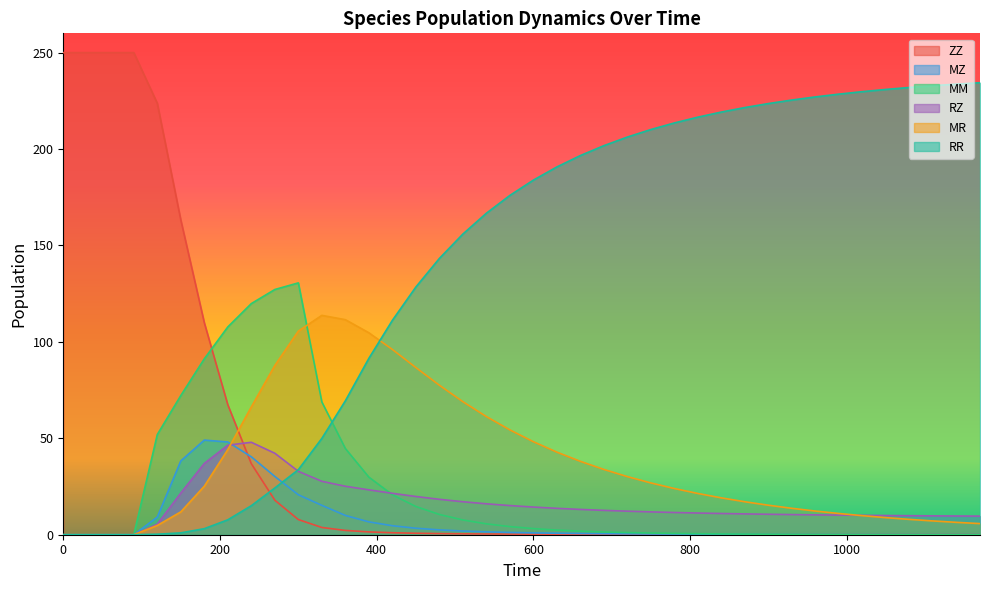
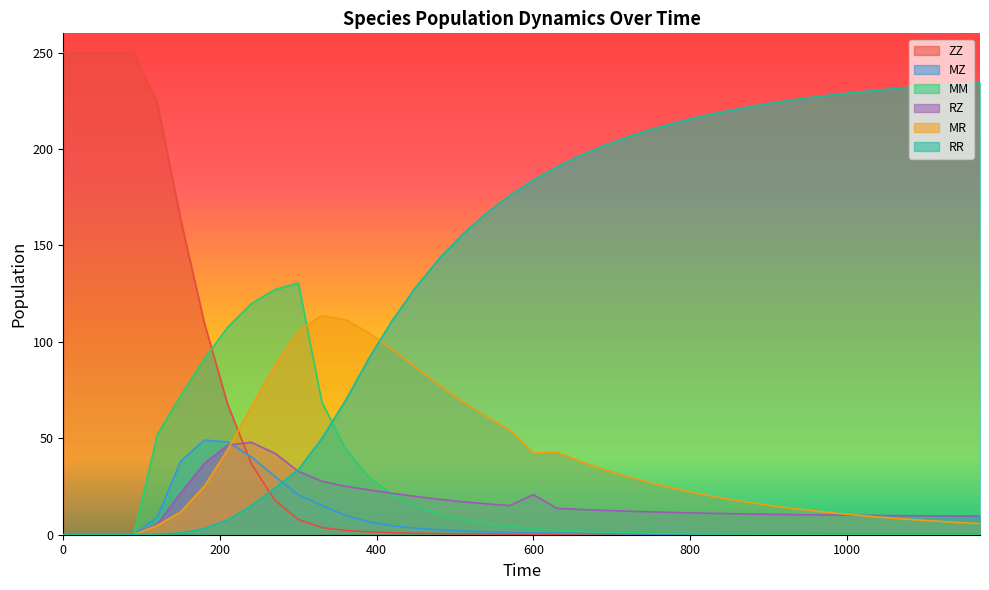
  {
    "ZZ": {
      "0": 250
    },
    "RZ": {
-     "600": 14
+     "600": 21
    },
    "MR": {
-     "600": 48
+     "600": 42
    }
  }
